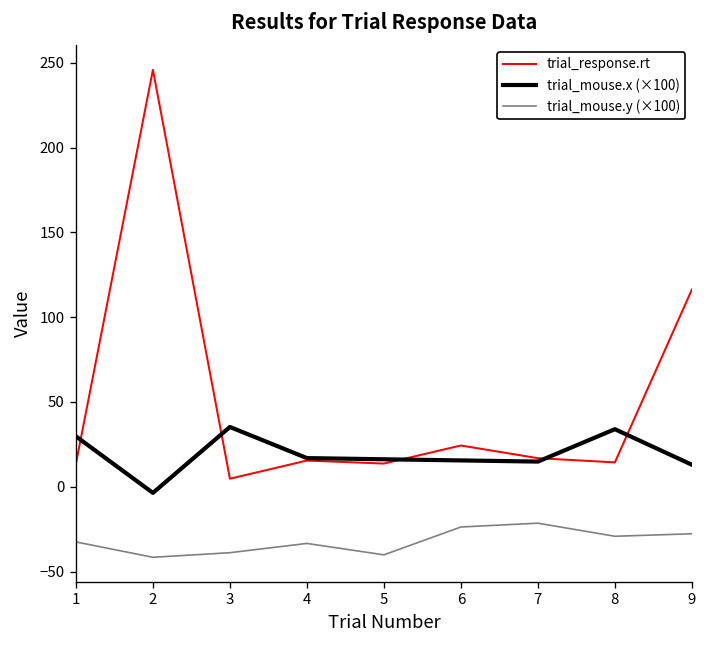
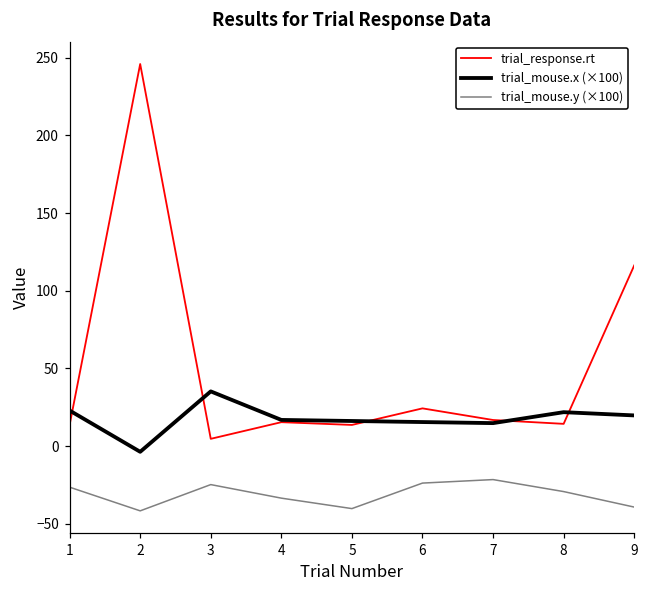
  {
    "trial_response.rt": {
      "1": 14,
      "2": 246,
      "3": 5,
      "5": 14,
      "6": 24,
      "7": 17,
      "8": 14,
      "9": 116
    },
    "trial_mouse.x (×100)": {
-     "1": 30,
+     "1": 23,
      "2": -4,
      "3": 35,
      "5": 16,
      "6": 16,
      "7": 15,
-     "8": 34,
-     "9": 13
+     "8": 22,
+     "9": 20
    },
    "trial_mouse.y (×100)": {
-     "1": -33,
+     "1": -26,
      "2": -42,
-     "3": -39,
+     "3": -25,
      "4": -33,
      "5": -40,
      "6": -24,
      "7": -21,
      "8": -29,
-     "9": -28
+     "9": -39
    }
  }
